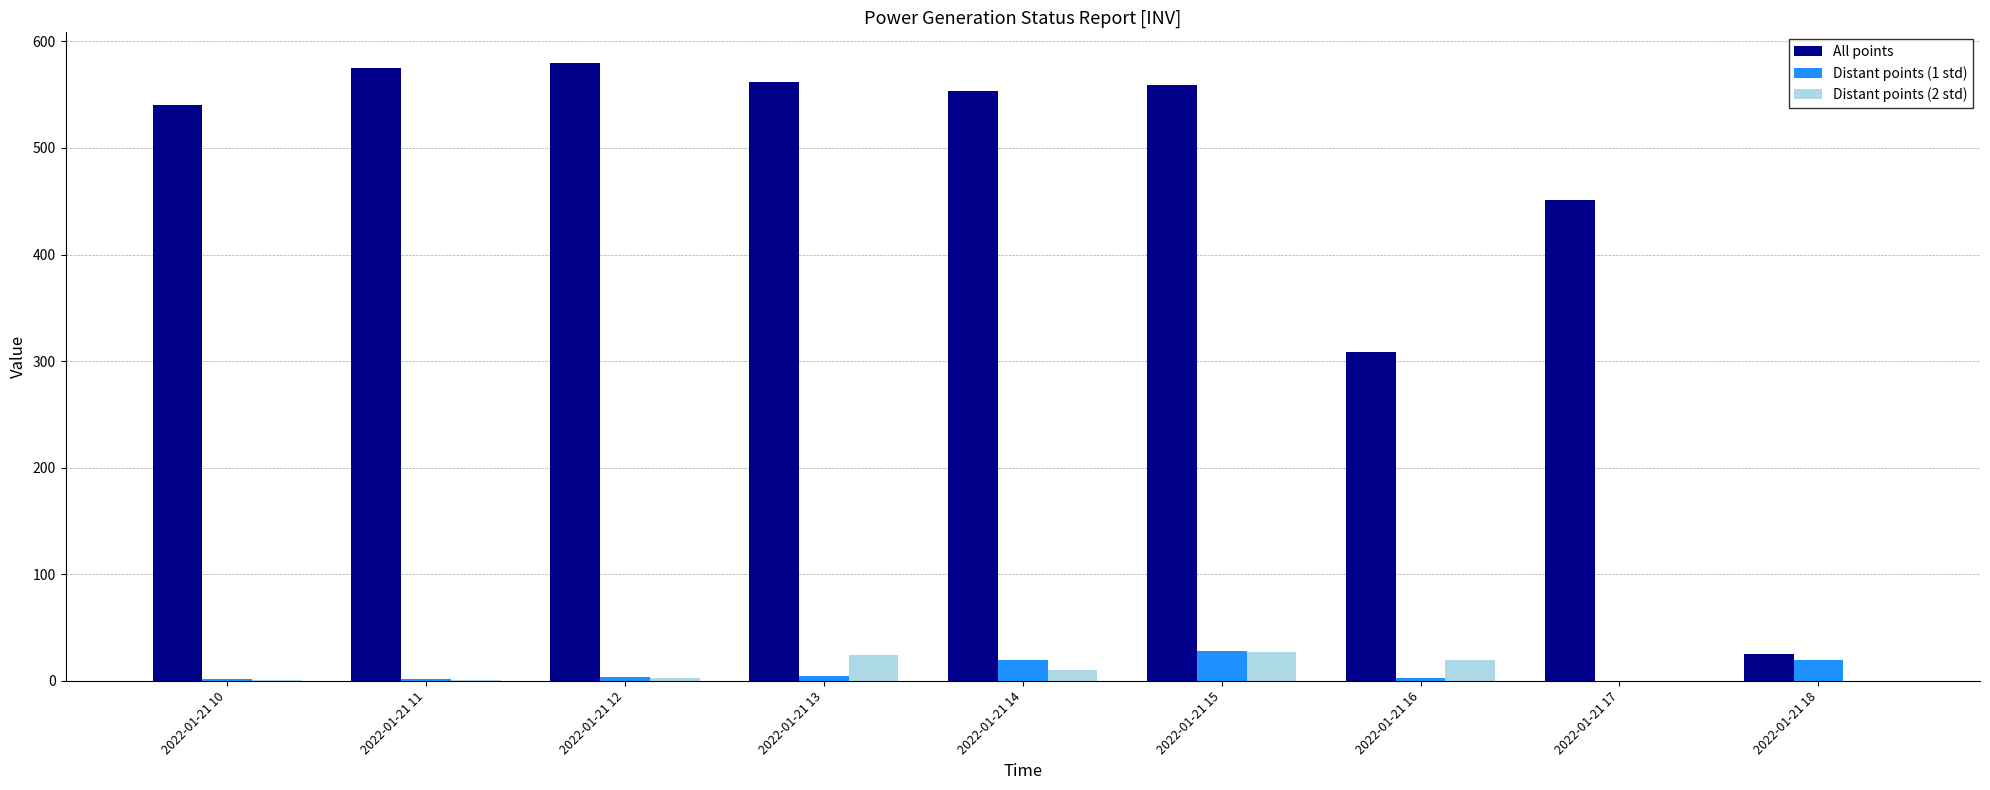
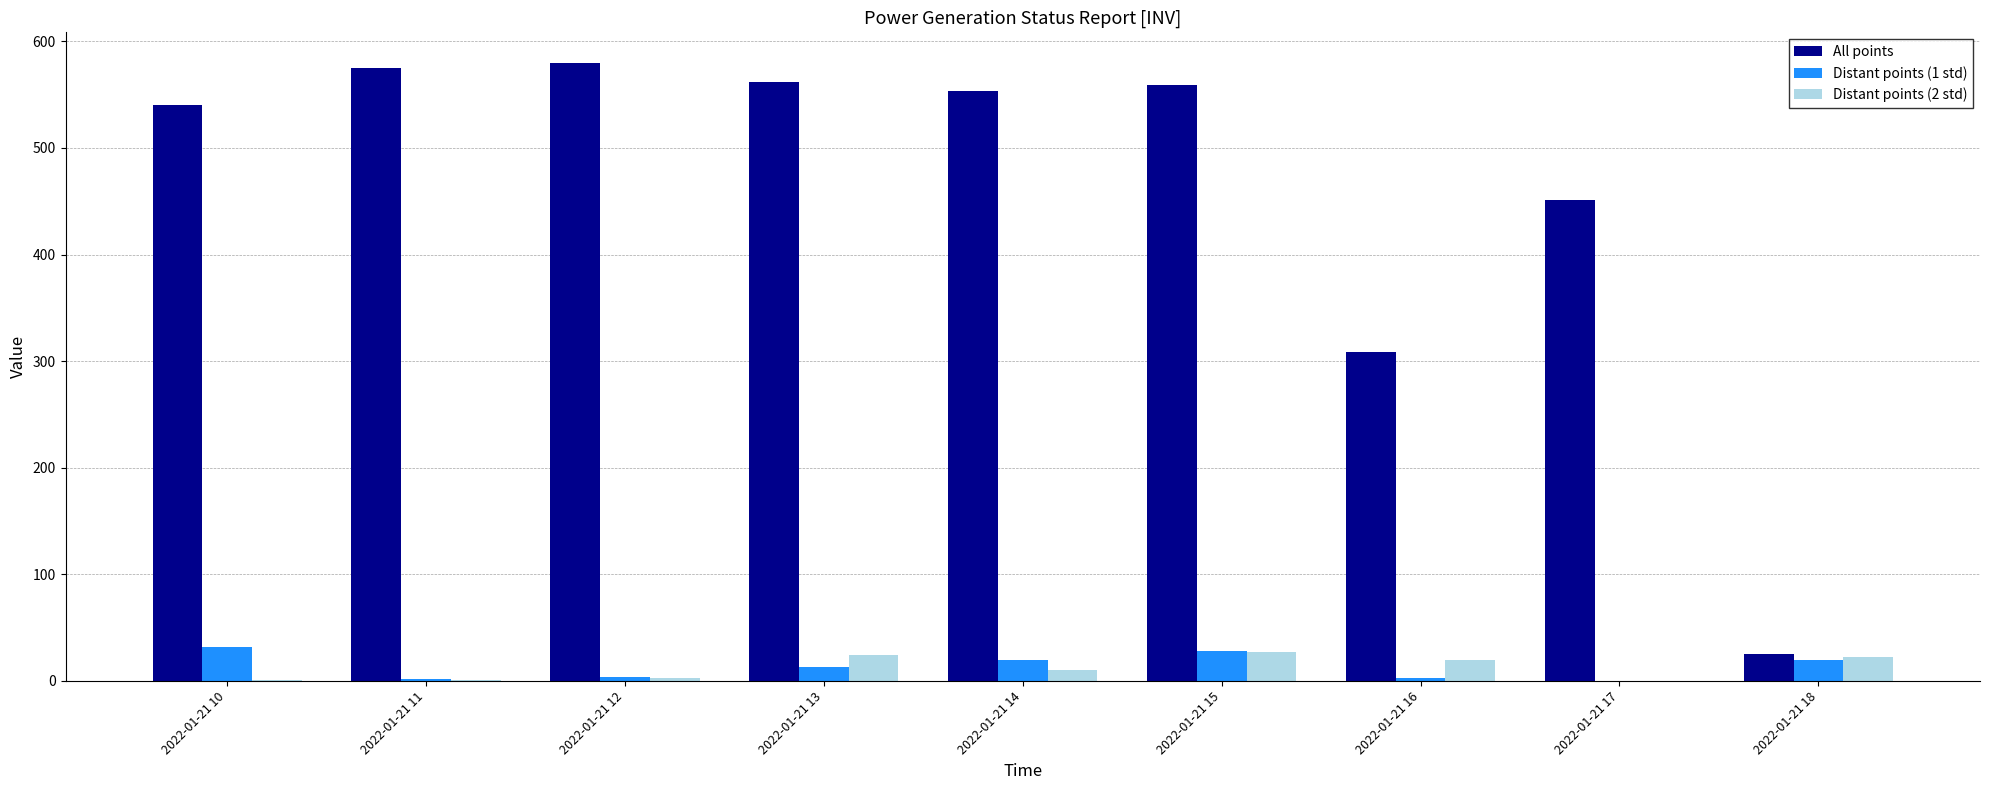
  {
    "All points": {
      "2022-01-21 10": 540,
      "2022-01-21 11": 575,
      "2022-01-21 12": 579,
      "2022-01-21 13": 562,
      "2022-01-21 14": 553,
      "2022-01-21 15": 560,
      "2022-01-21 16": 309,
      "2022-01-21 17": 451,
      "2022-01-21 18": 25
    },
    "Distant points (1 std)": {
-     "2022-01-21 10": 1,
+     "2022-01-21 10": 32,
      "2022-01-21 12": 4,
-     "2022-01-21 13": 5,
+     "2022-01-21 13": 13,
      "2022-01-21 14": 20,
      "2022-01-21 15": 28,
      "2022-01-21 16": 3,
      "2022-01-21 18": 19
    },
    "Distant points (2 std)": {
      "2022-01-21 12": 2,
      "2022-01-21 13": 24,
      "2022-01-21 14": 10,
      "2022-01-21 15": 27,
      "2022-01-21 16": 20,
-     "2022-01-21 18": 0
+     "2022-01-21 18": 22
    }
  }
